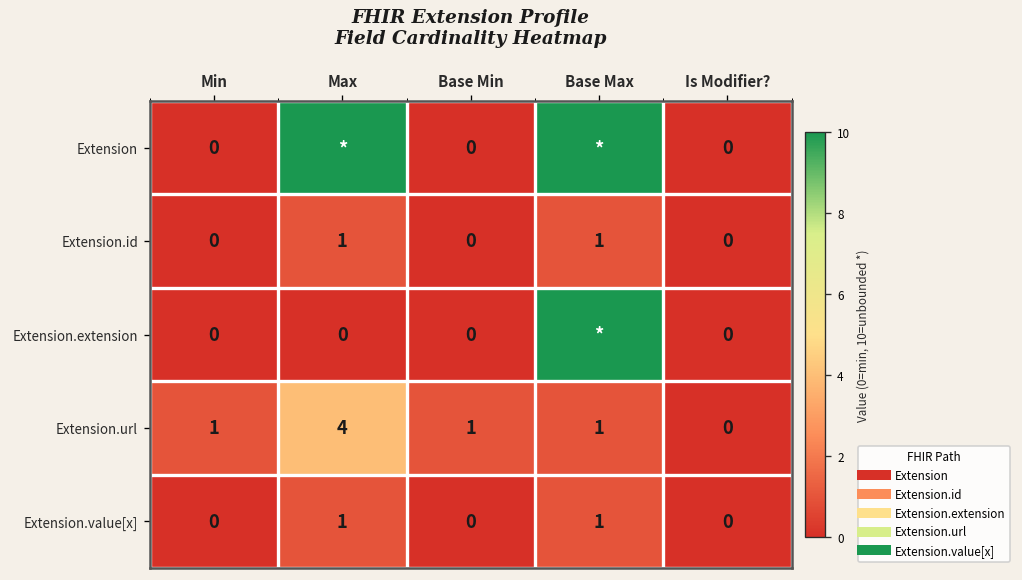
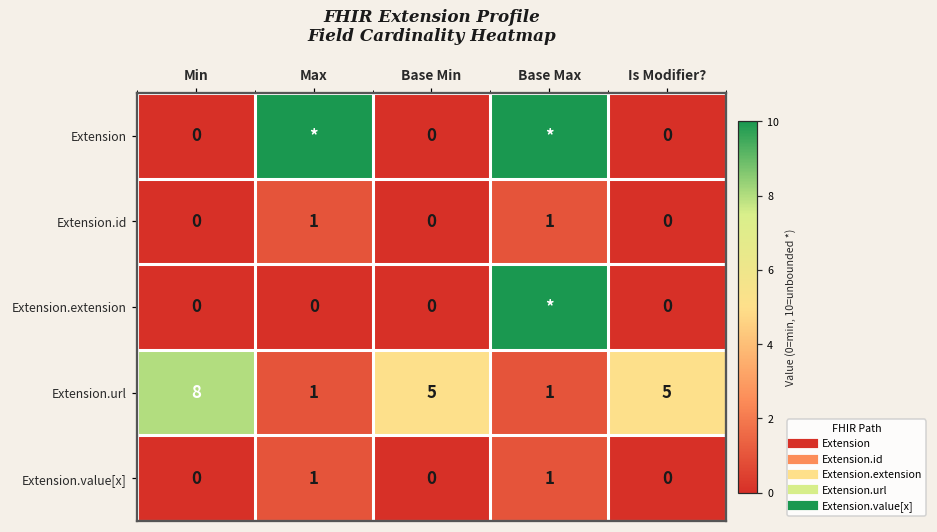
  {
    "Extension": {
      "Min": 0,
      "Base Min": 0,
      "Is Modifier?": 0
    },
    "Extension.id": {
      "Min": 0,
      "Max": 1,
      "Base Min": 0,
      "Base Max": 1,
      "Is Modifier?": 0
    },
    "Extension.extension": {
      "Min": 0,
      "Max": 0,
      "Base Min": 0,
      "Is Modifier?": 0
    },
    "Extension.url": {
-     "Min": 1,
-     "Max": 4,
-     "Base Min": 1,
+     "Min": 8,
+     "Max": 1,
+     "Base Min": 5,
      "Base Max": 1,
-     "Is Modifier?": 0
+     "Is Modifier?": 5
    },
    "Extension.value[x]": {
      "Min": 0,
      "Max": 1,
      "Base Min": 0,
      "Base Max": 1,
      "Is Modifier?": 0
    }
  }
